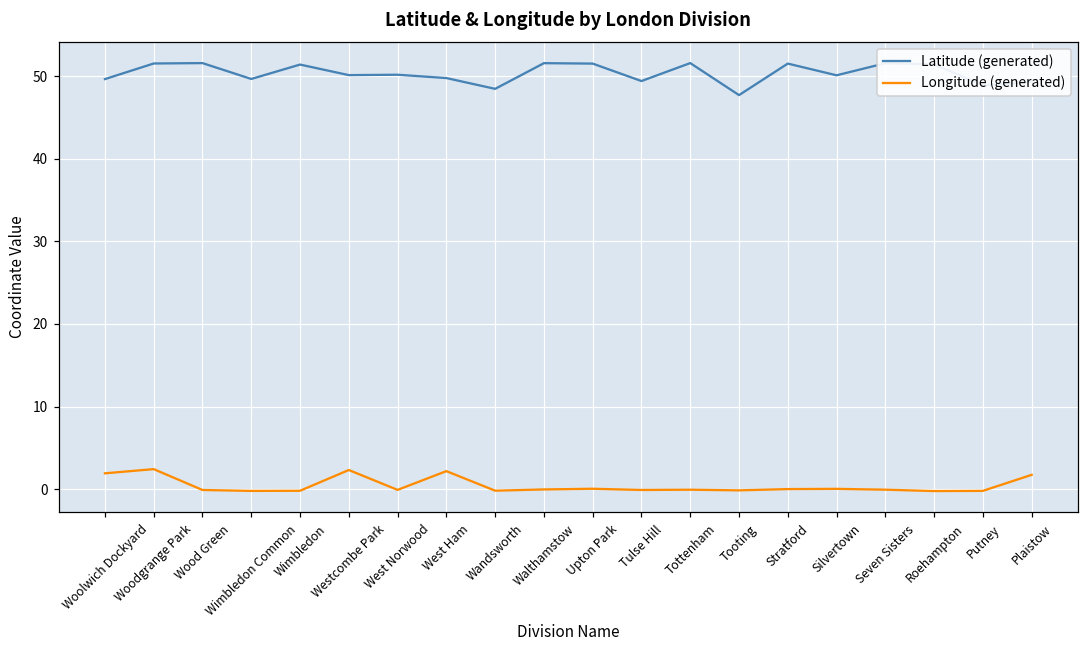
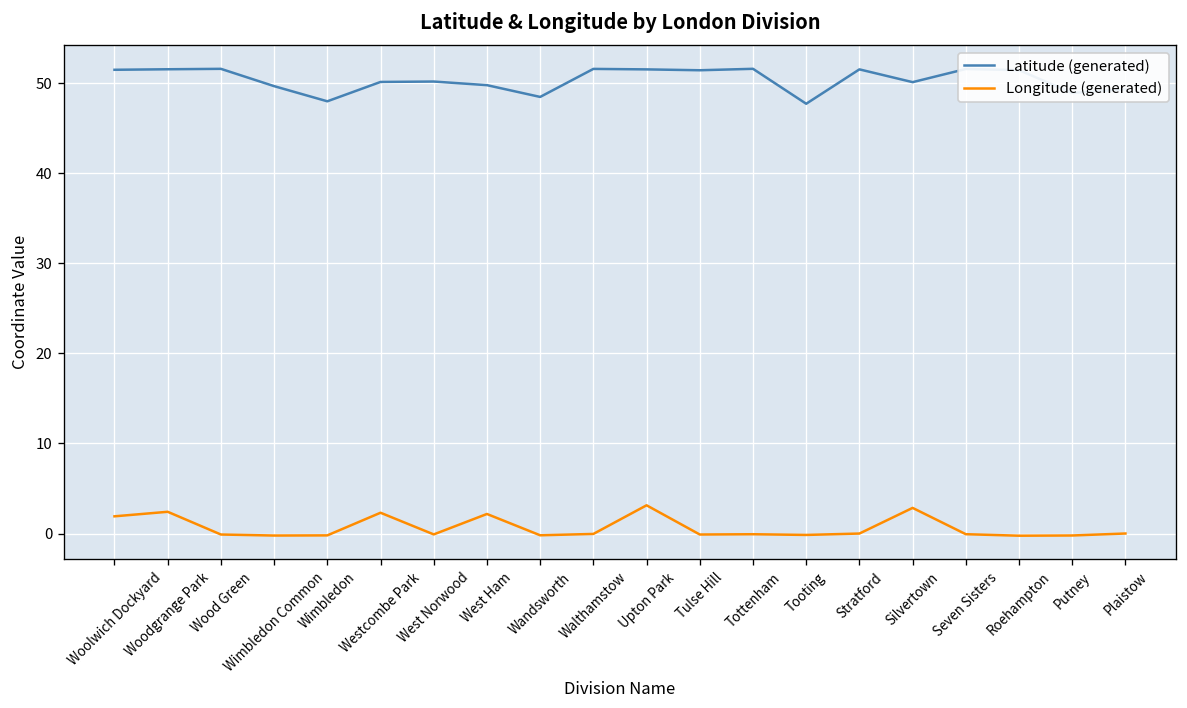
  {
    "Latitude (generated)": {
-     "Woolwich Dockyard": 50,
+     "Woolwich Dockyard": 51,
      "Woodgrange Park": 52,
      "Wood Green": 52,
      "Wimbledon Common": 50,
-     "Wimbledon": 51,
+     "Wimbledon": 48,
      "Westcombe Park": 50,
      "West Norwood": 50,
      "West Ham": 50,
      "Wandsworth": 48,
      "Walthamstow": 52,
      "Upton Park": 52,
-     "Tulse Hill": 49,
+     "Tulse Hill": 51,
      "Tottenham": 52,
      "Tooting": 48,
      "Stratford": 52,
      "Silvertown": 50
    },
    "Longitude (generated)": {
      "Woolwich Dockyard": 2,
      "Woodgrange Park": 2,
      "Wood Green": 0,
      "Wimbledon Common": 0,
      "Wimbledon": 0,
      "Westcombe Park": 2,
      "West Norwood": 0,
      "West Ham": 2,
      "Wandsworth": 0,
      "Walthamstow": 0,
-     "Upton Park": 0,
+     "Upton Park": 3,
      "Tulse Hill": 0,
      "Tottenham": 0,
      "Tooting": 0,
      "Stratford": 0,
-     "Silvertown": 0,
+     "Silvertown": 3,
      "Seven Sisters": 0,
      "Roehampton": 0,
      "Putney": 0,
-     "Plaistow": 2
+     "Plaistow": 0
    }
  }
